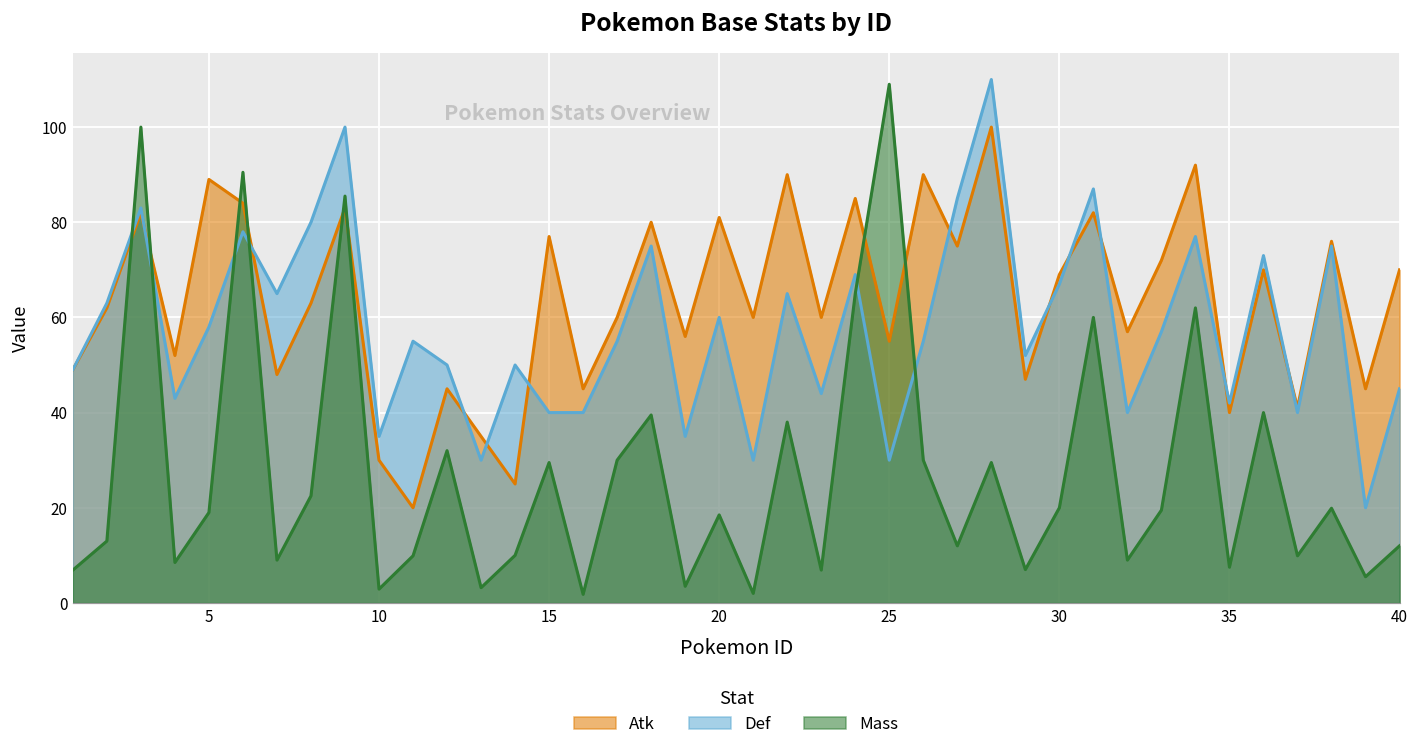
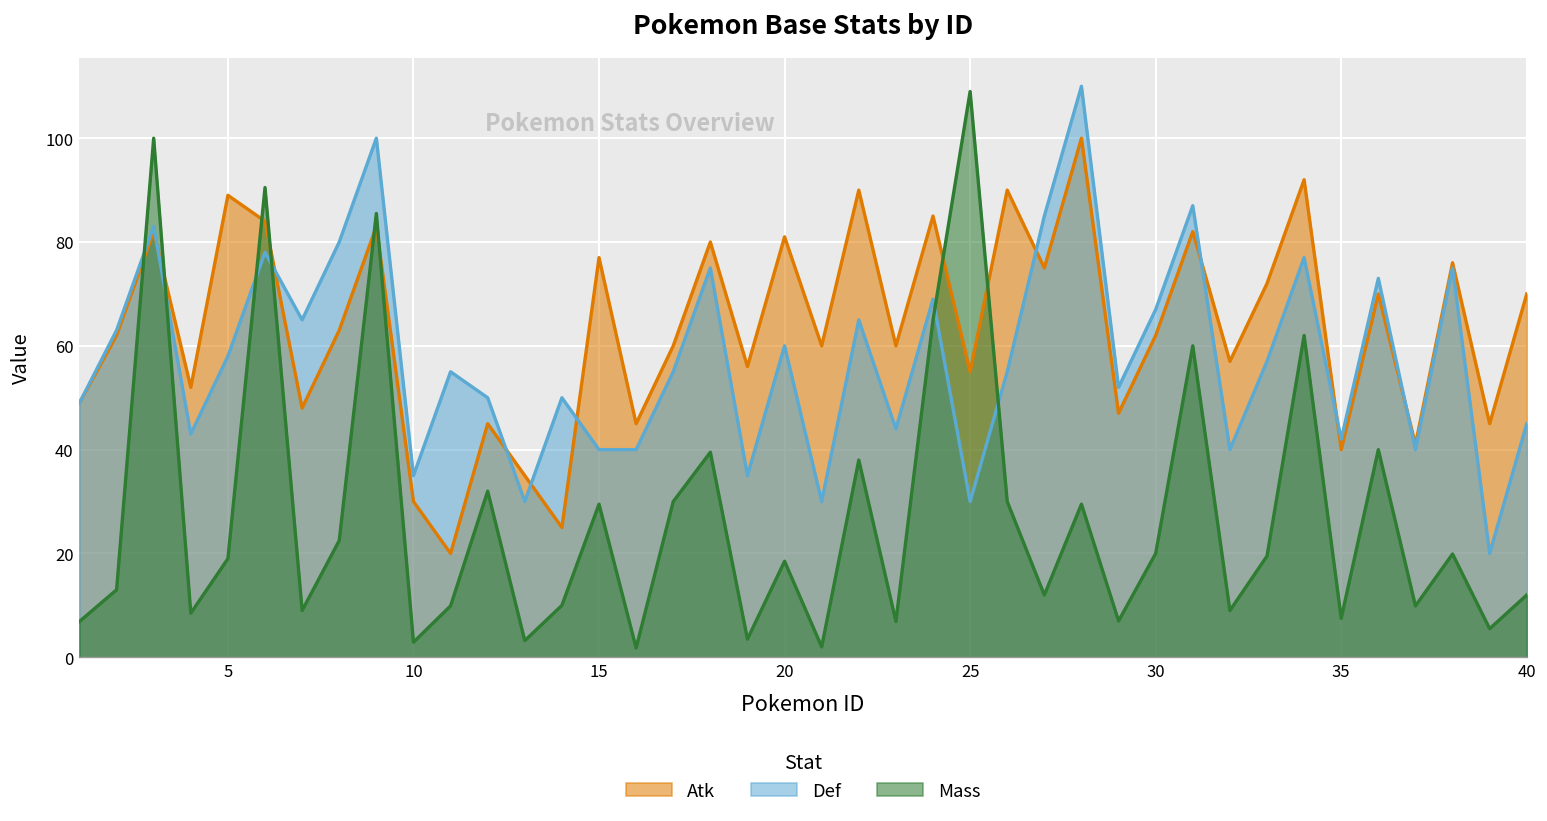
  {
    "Atk": {
      "5": 89,
      "10": 30,
      "15": 77,
      "20": 81,
      "25": 55,
-     "30": 69,
+     "30": 62,
      "35": 40,
      "40": 70
    },
    "Def": {
      "5": 58,
      "10": 35,
      "15": 40,
      "20": 60,
      "25": 30,
      "30": 67,
      "35": 42,
      "40": 45
    },
    "Mass": {
      "5": 19,
      "10": 3,
      "15": 30,
      "20": 19,
      "25": 109,
      "30": 20,
      "35": 8,
      "40": 12
    }
  }
